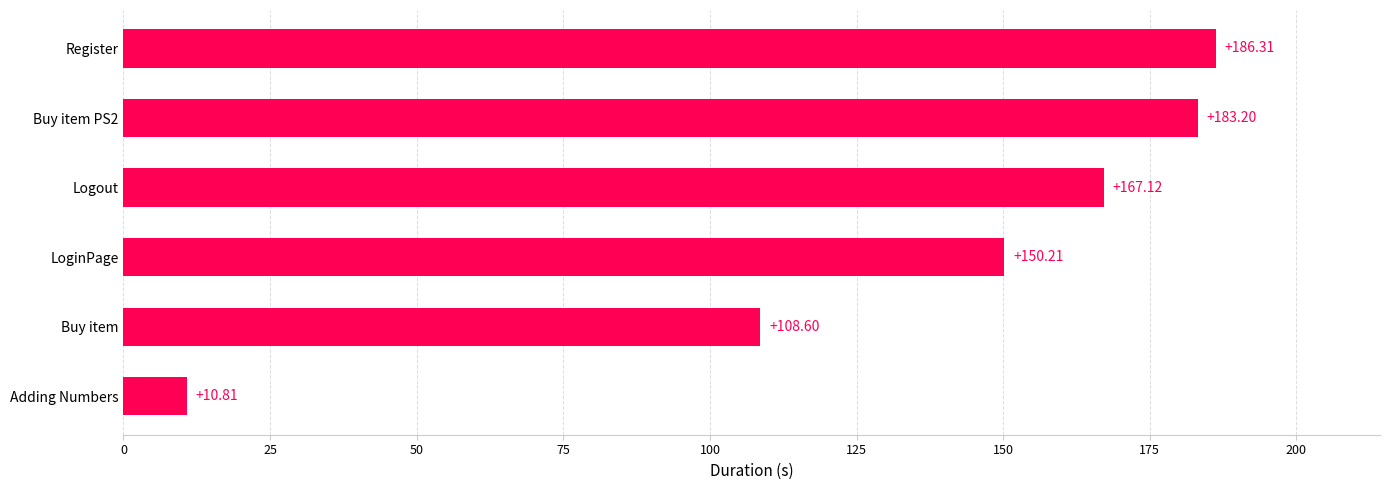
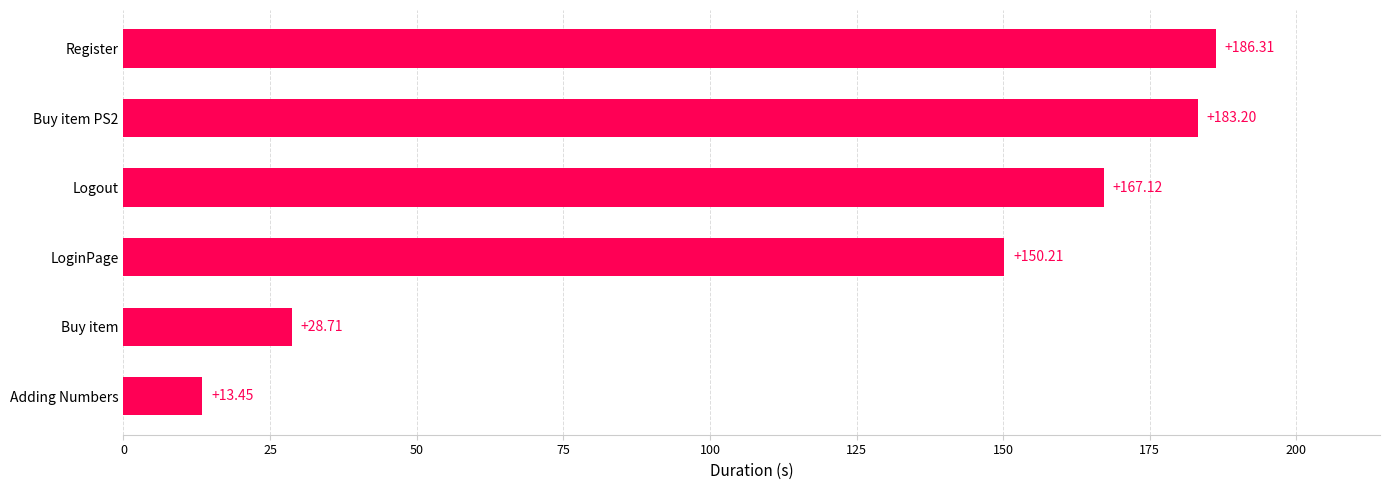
  {
    "Register": "+186.31",
    "Buy item PS2": "+183.20",
    "Logout": "+167.12",
    "LoginPage": "+150.21",
-   "Buy item": "+108.60",
-   "Adding Numbers": "+10.81"
+   "Buy item": "+28.71",
+   "Adding Numbers": "+13.45"
  }
